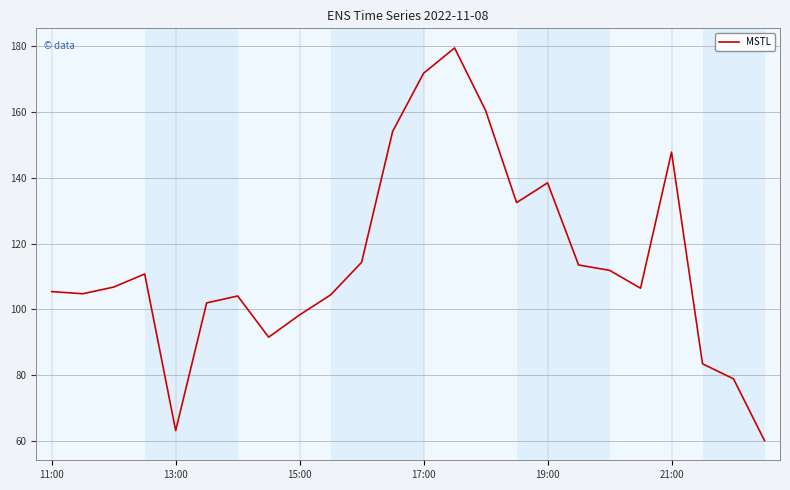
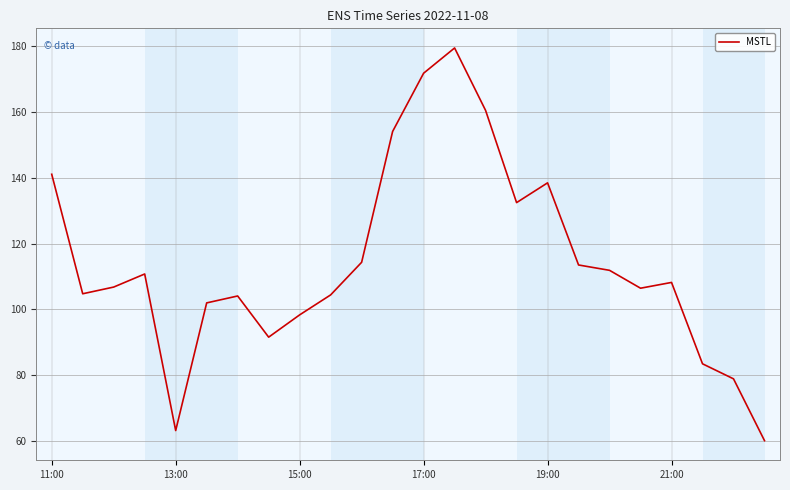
  {
-   "11:00": 105,
+   "11:00": 141,
    "13:00": 63,
    "15:00": 98,
    "17:00": 172,
    "19:00": 138,
-   "21:00": 148
+   "21:00": 108
  }
